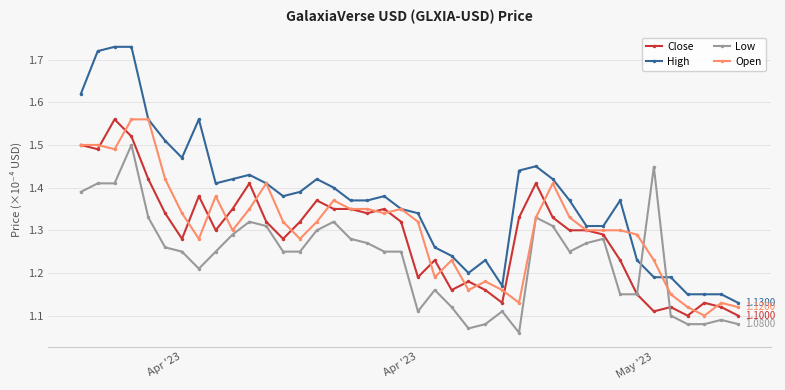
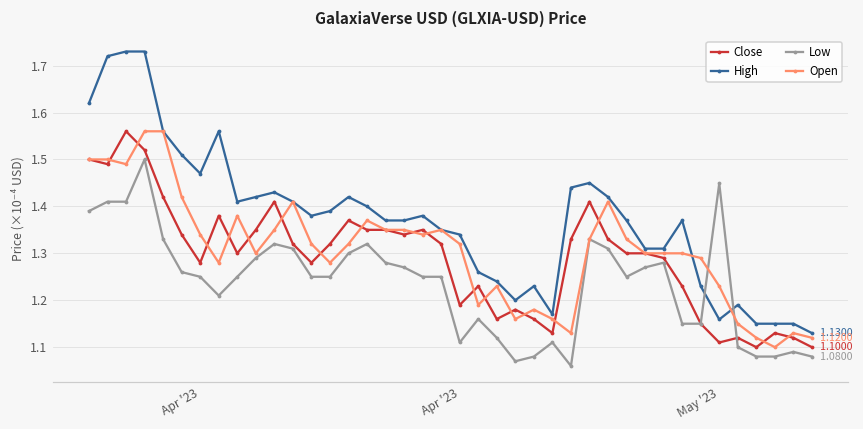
  {
    "Close": {
      "May '23": 1.11
    },
    "High": {
-     "May '23": 1.19
+     "May '23": 1.16
    },
    "Low": {
      "May '23": 1.45
    },
    "Open": {
      "May '23": 1.23
    }
  }
